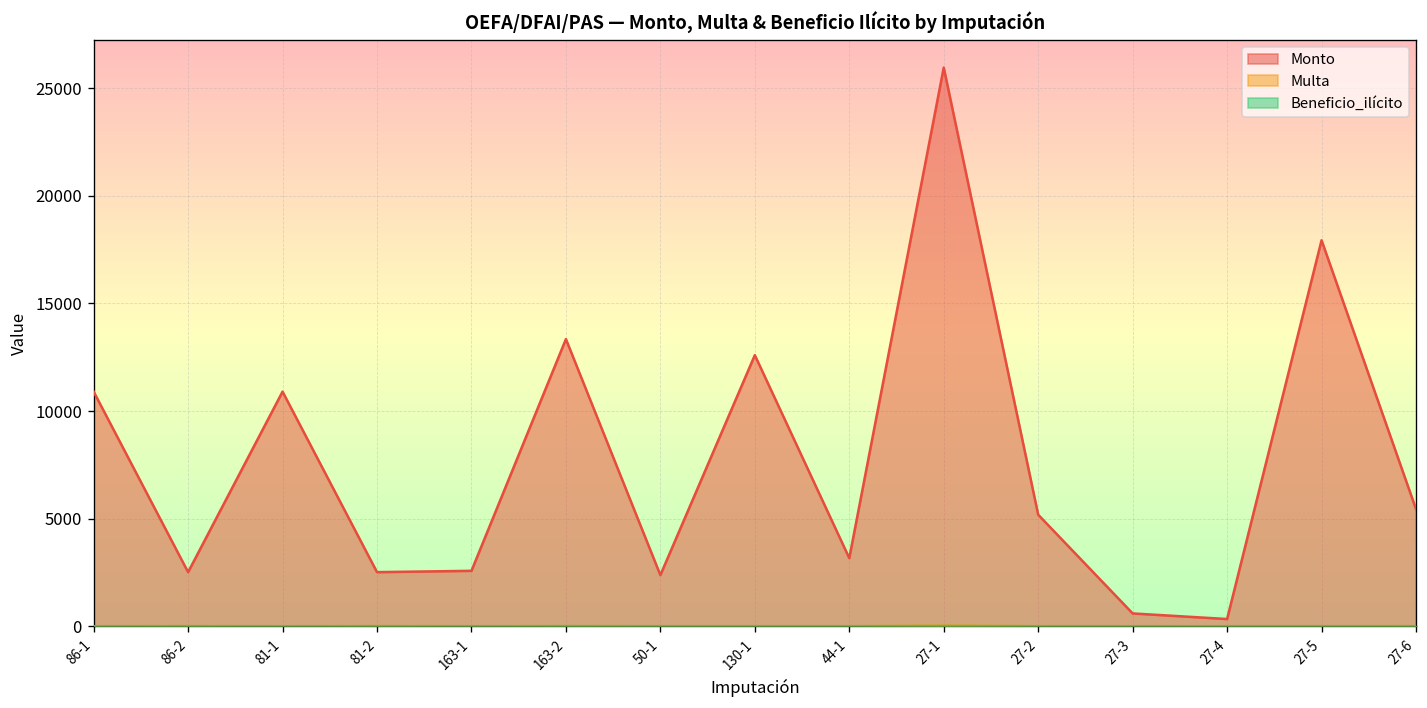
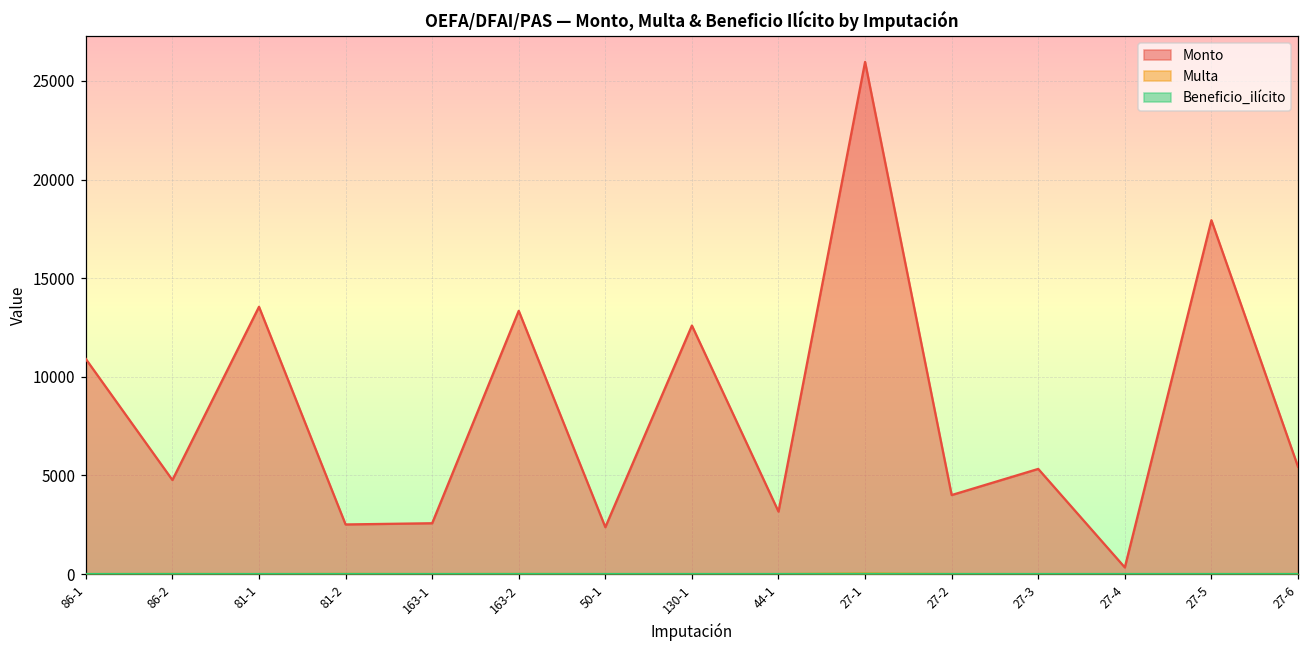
  {
    "Monto": {
      "86-1": 10900,
-     "86-2": 2500,
-     "81-1": 10900,
+     "86-2": 4800,
+     "81-1": 13500,
      "81-2": 2500,
      "163-1": 2600,
      "163-2": 13300,
      "50-1": 2400,
      "130-1": 12600,
      "44-1": 3200,
      "27-1": 26000,
-     "27-2": 5200,
-     "27-3": 600,
+     "27-2": 4000,
+     "27-3": 5300,
      "27-4": 300,
      "27-5": 17900,
      "27-6": 5400
    }
  }
